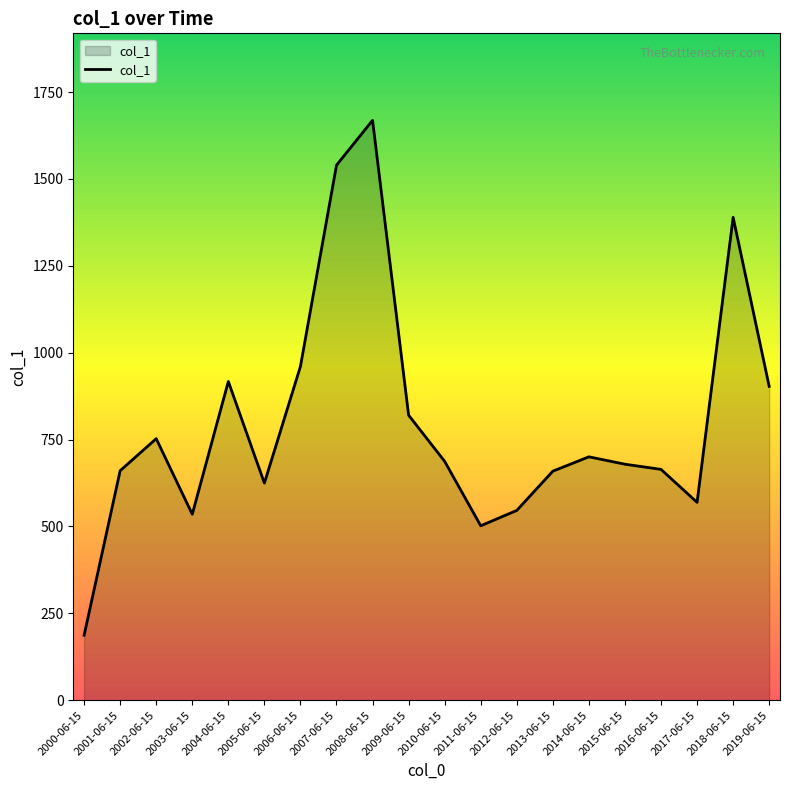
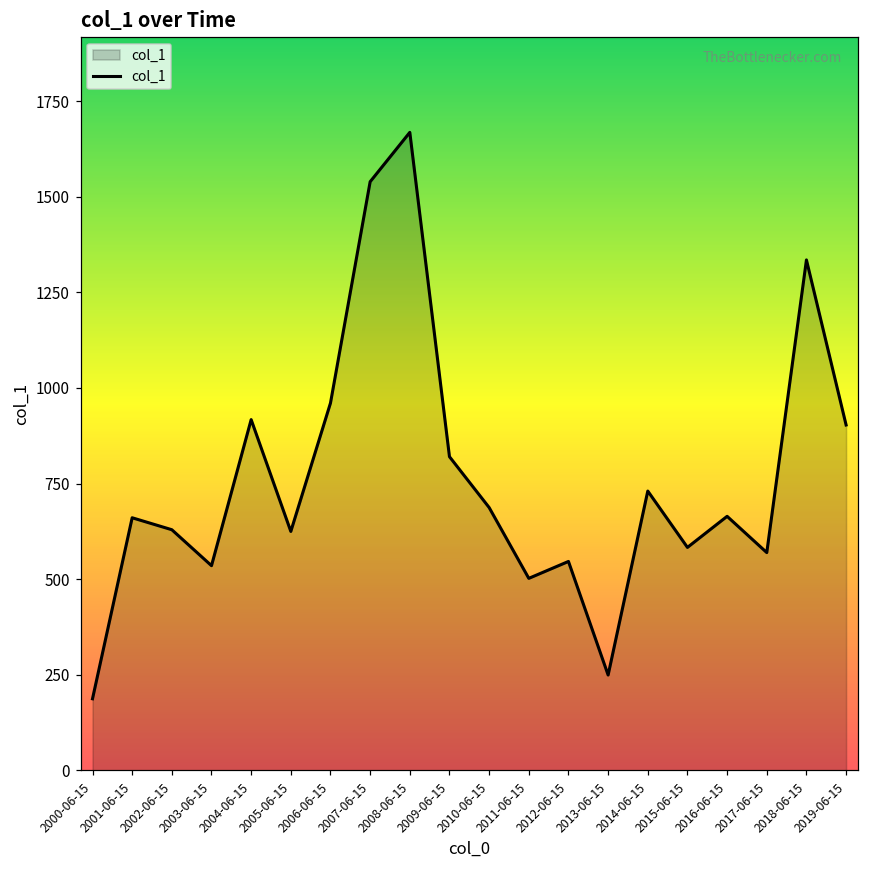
  {
    "2000-06-15": 190,
    "2001-06-15": 660,
-   "2002-06-15": 750,
+   "2002-06-15": 630,
    "2003-06-15": 540,
    "2004-06-15": 920,
    "2005-06-15": 620,
    "2006-06-15": 960,
    "2007-06-15": 1540,
    "2008-06-15": 1670,
    "2009-06-15": 820,
    "2010-06-15": 690,
    "2011-06-15": 500,
    "2012-06-15": 550,
-   "2013-06-15": 660,
-   "2014-06-15": 700,
-   "2015-06-15": 680,
+   "2013-06-15": 250,
+   "2014-06-15": 730,
+   "2015-06-15": 580,
    "2016-06-15": 660,
    "2017-06-15": 570,
-   "2018-06-15": 1390,
+   "2018-06-15": 1330,
    "2019-06-15": 900
  }
